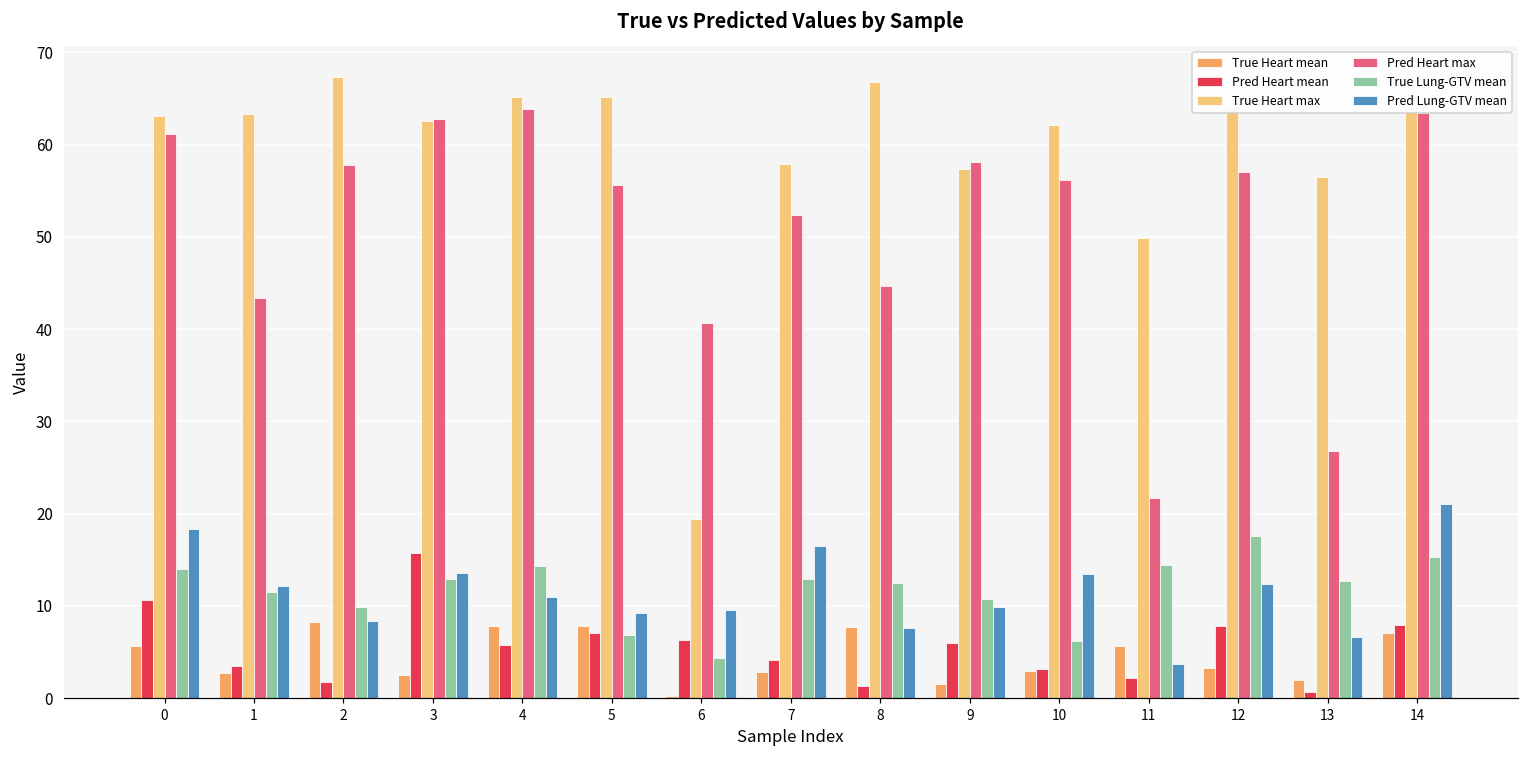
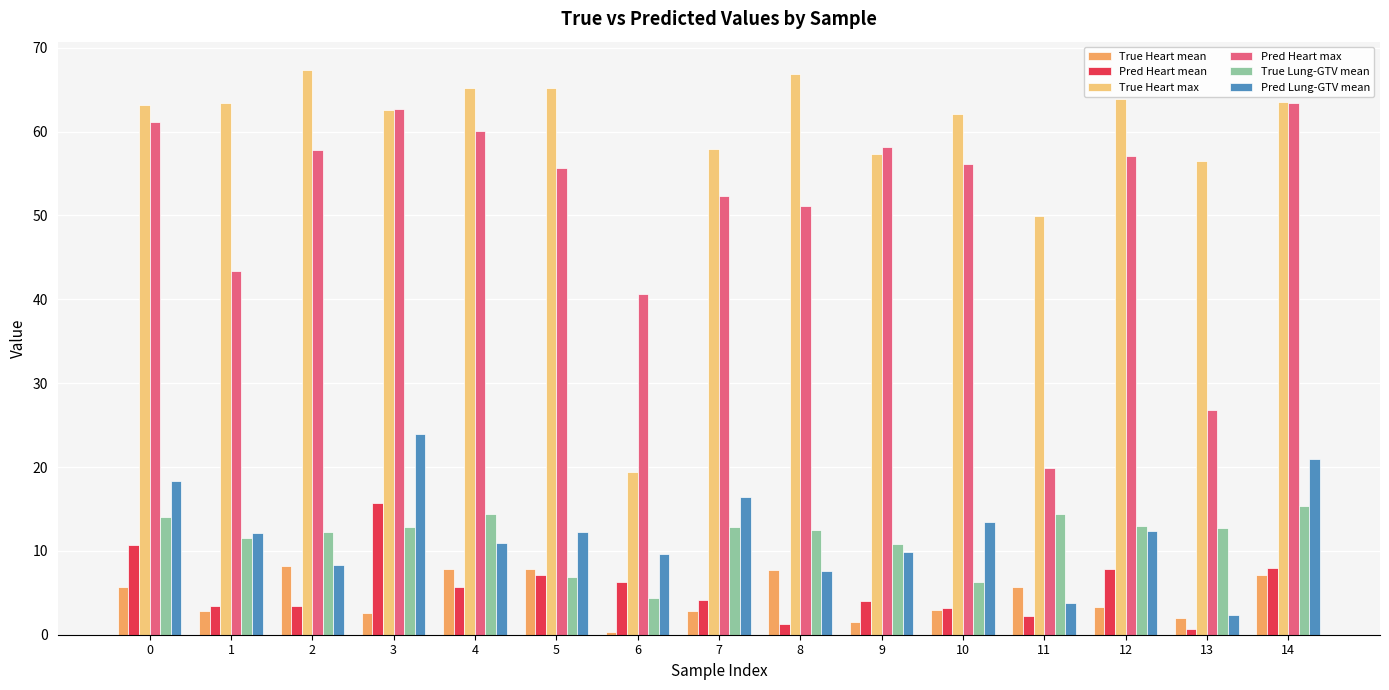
  {
    "Pred Heart mean": {
      "0": 11,
      "1": 3,
-     "2": 2,
+     "2": 3,
      "3": 16,
      "4": 6,
      "5": 7,
      "6": 6,
      "7": 4,
      "8": 1,
-     "9": 6,
+     "9": 4,
      "10": 3,
      "11": 2,
      "12": 8,
      "13": 1,
      "14": 8
    },
    "Pred Heart max": {
      "0": 61,
      "1": 43,
      "2": 58,
      "3": 63,
-     "4": 64,
+     "4": 60,
      "5": 56,
      "6": 41,
      "7": 52,
-     "8": 45,
+     "8": 51,
      "9": 58,
      "10": 56,
-     "11": 22,
+     "11": 20,
      "12": 57,
      "13": 27,
      "14": 63
    },
    "True Lung-GTV mean": {
      "0": 14,
      "1": 11,
-     "2": 10,
+     "2": 12,
      "3": 13,
      "4": 14,
      "5": 7,
      "6": 4,
      "7": 13,
      "8": 13,
      "9": 11,
      "10": 6,
      "11": 14,
-     "12": 18,
+     "12": 13,
      "13": 13,
      "14": 15
    },
    "Pred Lung-GTV mean": {
      "0": 18,
      "1": 12,
      "2": 8,
-     "3": 14,
+     "3": 24,
      "4": 11,
-     "5": 9,
+     "5": 12,
      "6": 10,
      "7": 16,
      "8": 8,
      "9": 10,
      "10": 13,
      "11": 4,
      "12": 12,
-     "13": 7,
+     "13": 2,
      "14": 21
    }
  }
